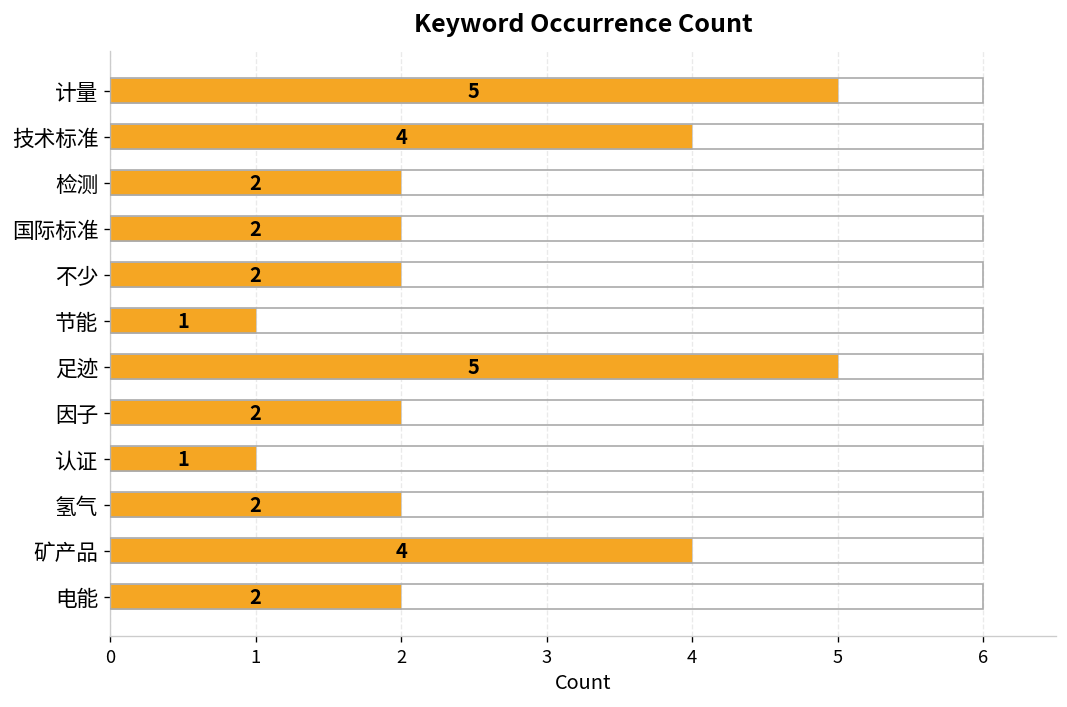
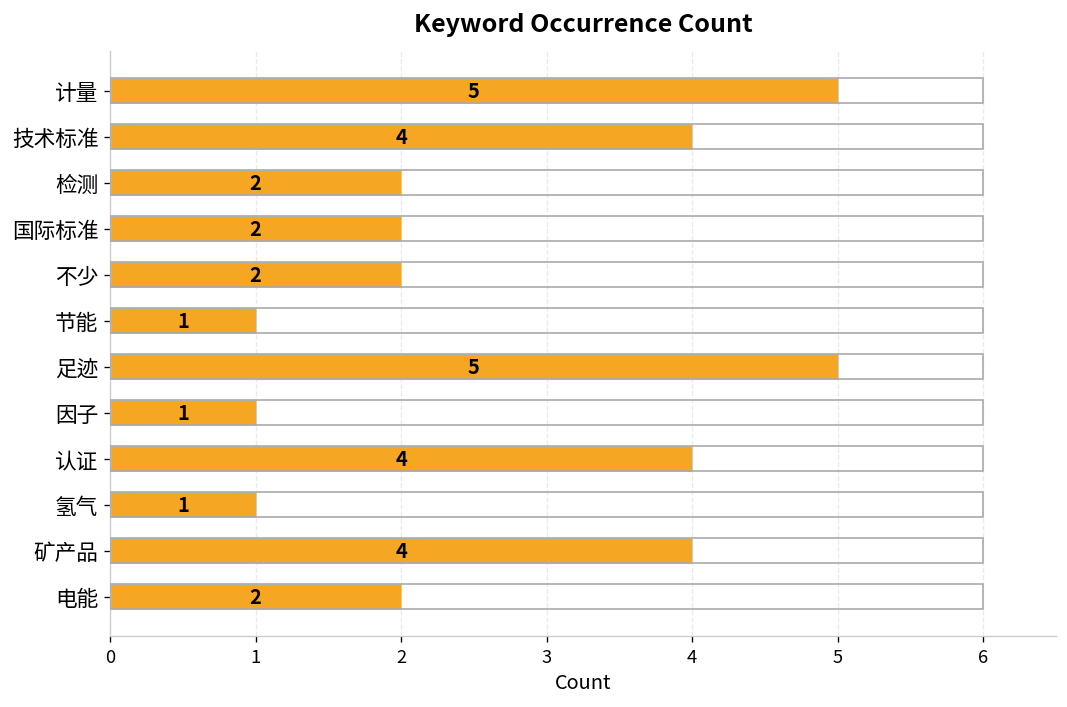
  {
    "计量": 5,
    "技术标准": 4,
    "检测": 2,
    "国际标准": 2,
    "不少": 2,
    "节能": 1,
    "足迹": 5,
-   "因子": 2,
-   "认证": 1,
-   "氢气": 2,
+   "因子": 1,
+   "认证": 4,
+   "氢气": 1,
    "矿产品": 4,
    "电能": 2
  }
